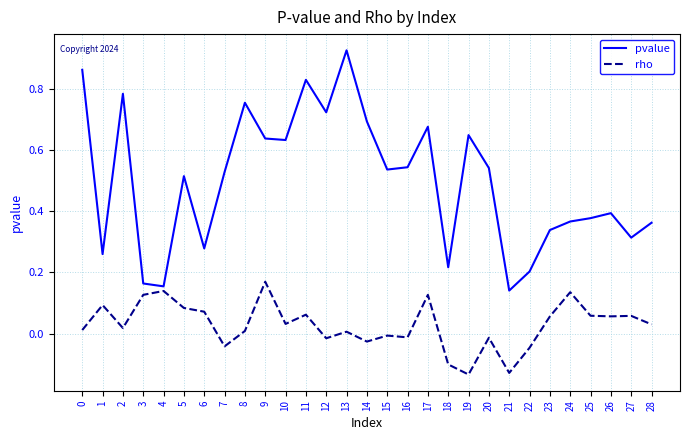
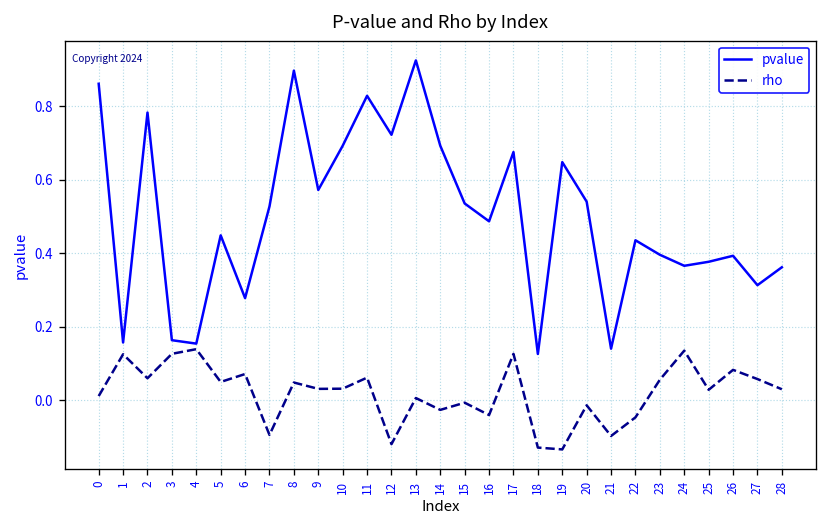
  {
    "pvalue": {
-     "1": 0.26,
+     "1": 0.16,
      "2": 0.78,
      "3": 0.16,
      "4": 0.15,
-     "5": 0.51,
+     "5": 0.45,
      "6": 0.28,
      "7": 0.53,
-     "8": 0.75,
-     "9": 0.64,
-     "10": 0.63,
+     "8": 0.90,
+     "9": 0.57,
+     "10": 0.69,
      "11": 0.83,
      "12": 0.72,
      "13": 0.93,
      "14": 0.69,
      "15": 0.54,
-     "16": 0.54,
+     "16": 0.49,
      "17": 0.68,
-     "18": 0.22,
+     "18": 0.13,
      "19": 0.65,
      "20": 0.54,
      "21": 0.14,
-     "22": 0.20,
-     "23": 0.34,
+     "22": 0.44,
+     "23": 0.40,
      "24": 0.37,
      "25": 0.38,
      "26": 0.39,
      "27": 0.31,
      "28": 0.36
    },
    "rho": {
      "0": 0.01,
-     "1": 0.09,
-     "2": 0.02,
+     "1": 0.13,
+     "2": 0.06,
      "3": 0.13,
      "4": 0.14,
-     "5": 0.08,
+     "5": 0.05,
      "6": 0.07,
-     "7": -0.04,
-     "8": 0.01,
-     "9": 0.17,
+     "7": -0.09,
+     "8": 0.05,
+     "9": 0.03,
      "10": 0.03,
      "11": 0.06,
-     "12": -0.02,
+     "12": -0.12,
      "13": 0.01,
      "14": -0.03,
      "15": -0.01,
-     "16": -0.01,
+     "16": -0.04,
      "17": 0.13,
-     "18": -0.10,
+     "18": -0.13,
      "19": -0.13,
      "20": -0.01,
-     "21": -0.13,
+     "21": -0.10,
      "22": -0.05,
      "23": 0.06,
      "24": 0.14,
-     "25": 0.06,
-     "26": 0.06,
+     "25": 0.03,
+     "26": 0.08,
      "27": 0.06,
      "28": 0.03
    }
  }
